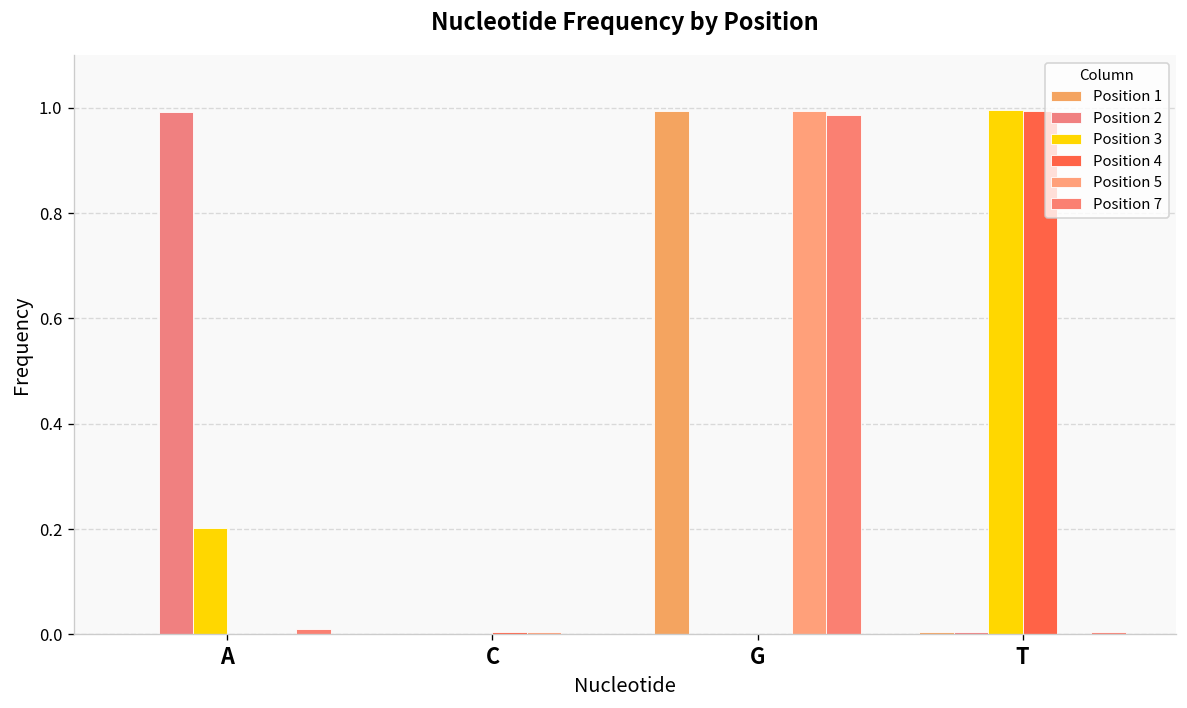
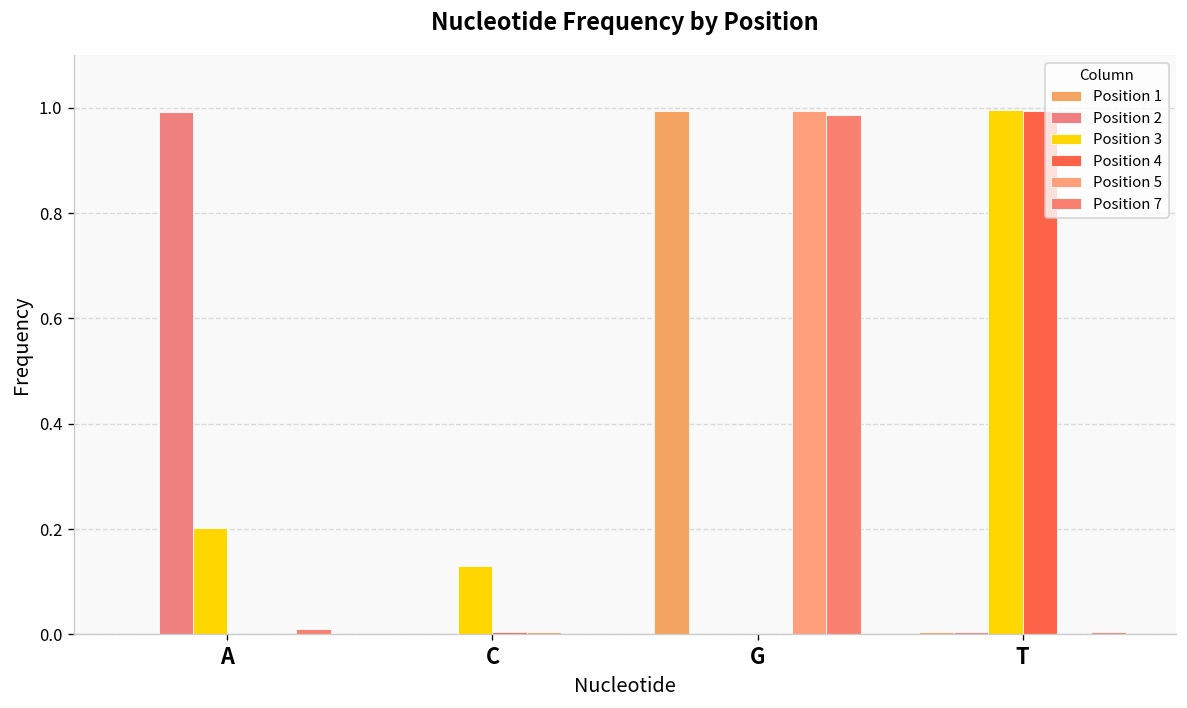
  {
    "Position 3": {
      "A": 0.20,
-     "C": 0.00,
+     "C": 0.13,
      "G": 0.00,
      "T": 0.99
    }
  }
